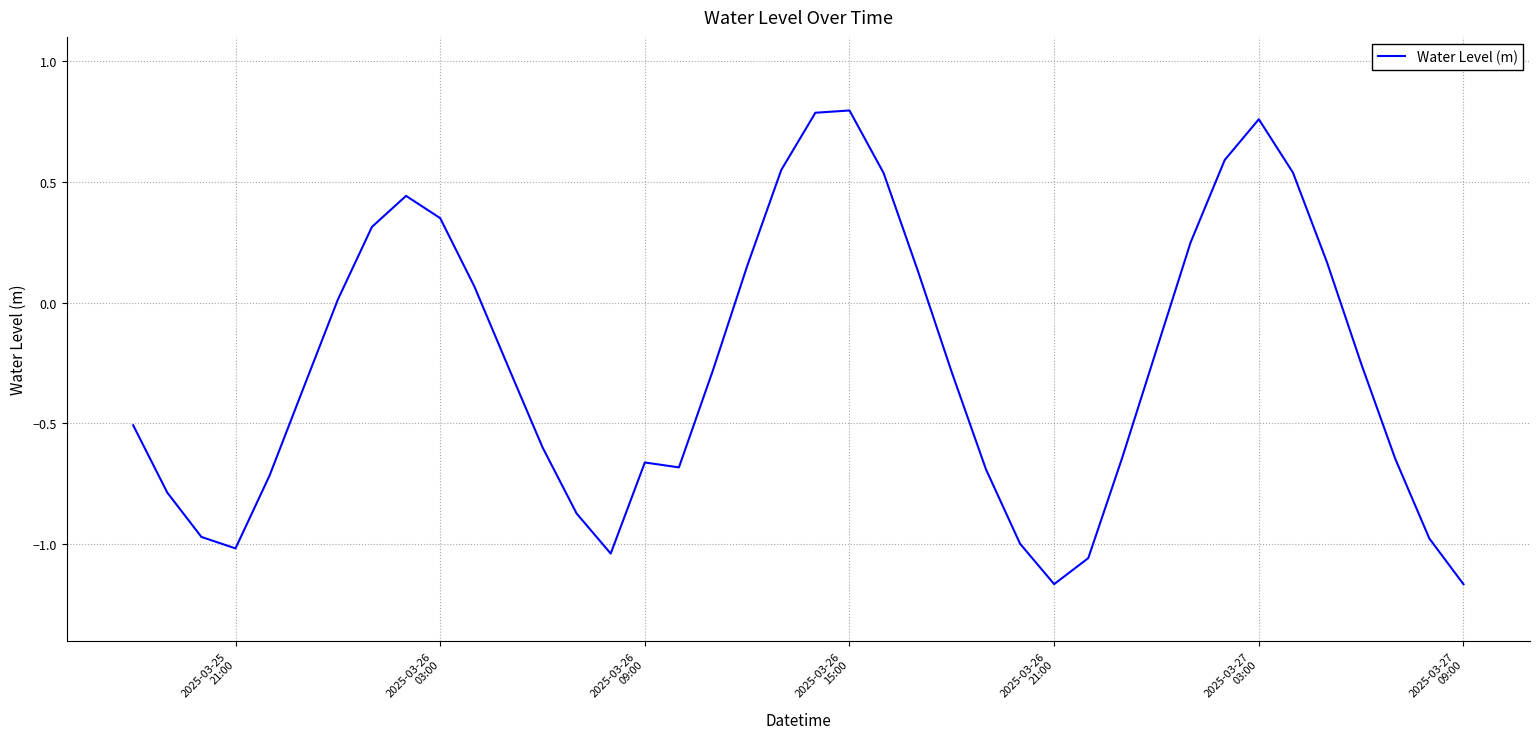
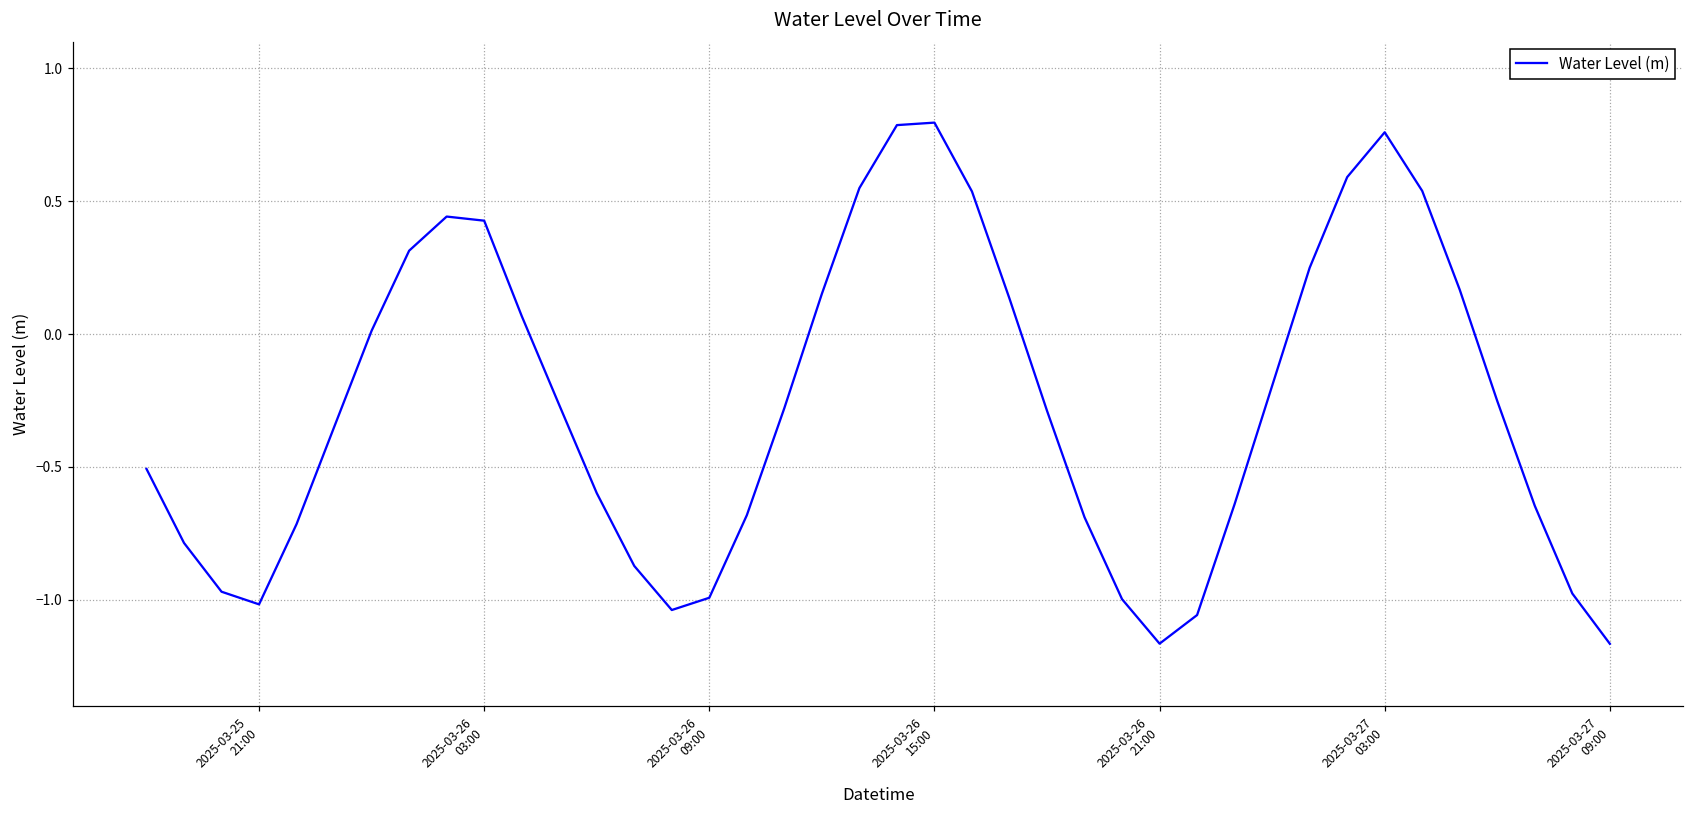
  {
    "2025-03-25 21:00": -1.02,
-   "2025-03-26 03:00": 0.35,
-   "2025-03-26 09:00": -0.66,
+   "2025-03-26 03:00": 0.43,
+   "2025-03-26 09:00": -0.99,
    "2025-03-26 15:00": 0.80,
    "2025-03-26 21:00": -1.16,
    "2025-03-27 03:00": 0.76,
    "2025-03-27 09:00": -1.17
  }
